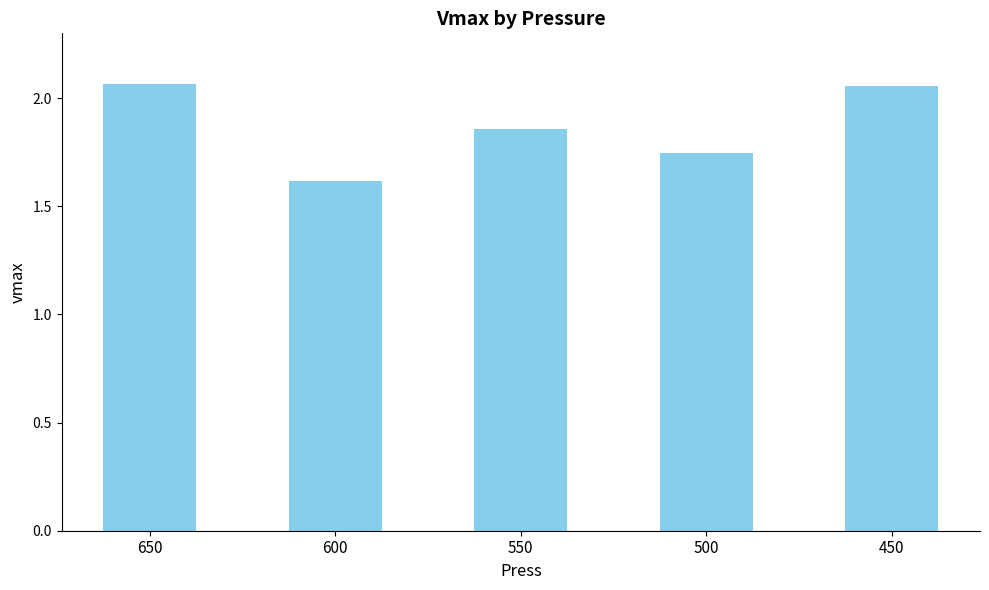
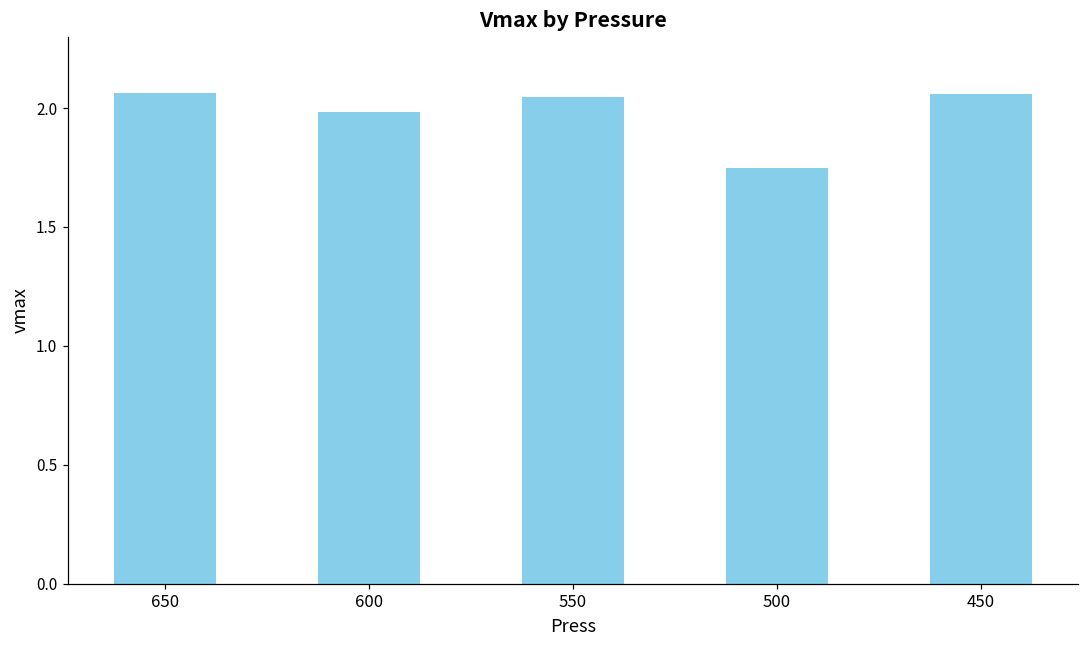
  {
    "650": 2.06,
-   "600": 1.62,
-   "550": 1.86,
+   "600": 1.98,
+   "550": 2.05,
    "500": 1.75,
    "450": 2.06
  }
